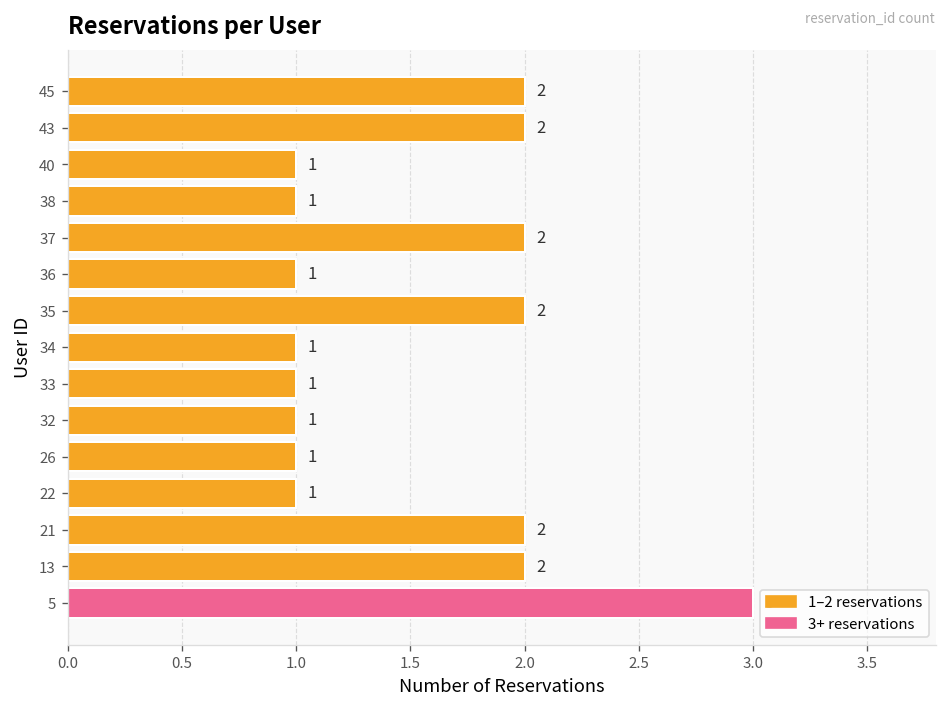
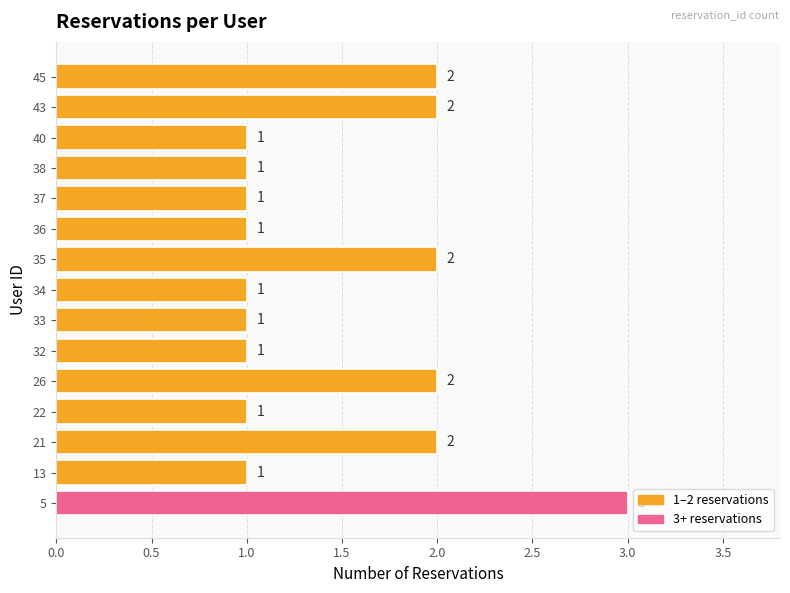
  {
    "45": 2,
    "43": 2,
    "40": 1,
    "38": 1,
-   "37": 2,
+   "37": 1,
    "36": 1,
    "35": 2,
    "34": 1,
    "33": 1,
    "32": 1,
-   "26": 1,
+   "26": 2,
    "22": 1,
    "21": 2,
-   "13": 2
+   "13": 1
  }
